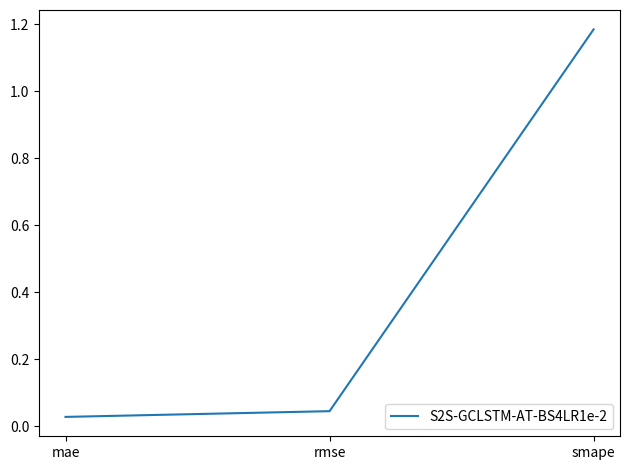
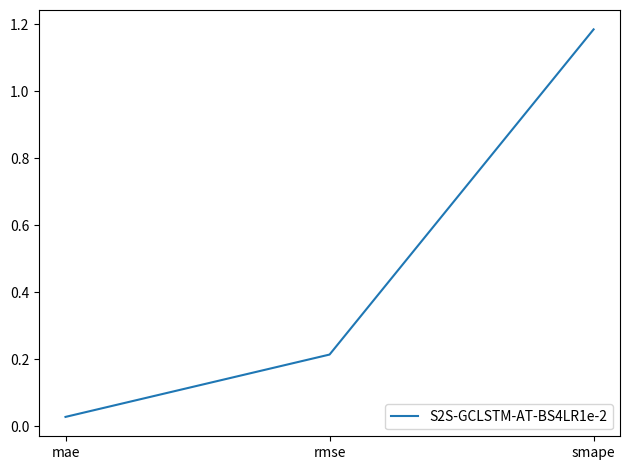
  {
    "mae": 0.03,
-   "rmse": 0.04,
+   "rmse": 0.21,
    "smape": 1.18
  }
